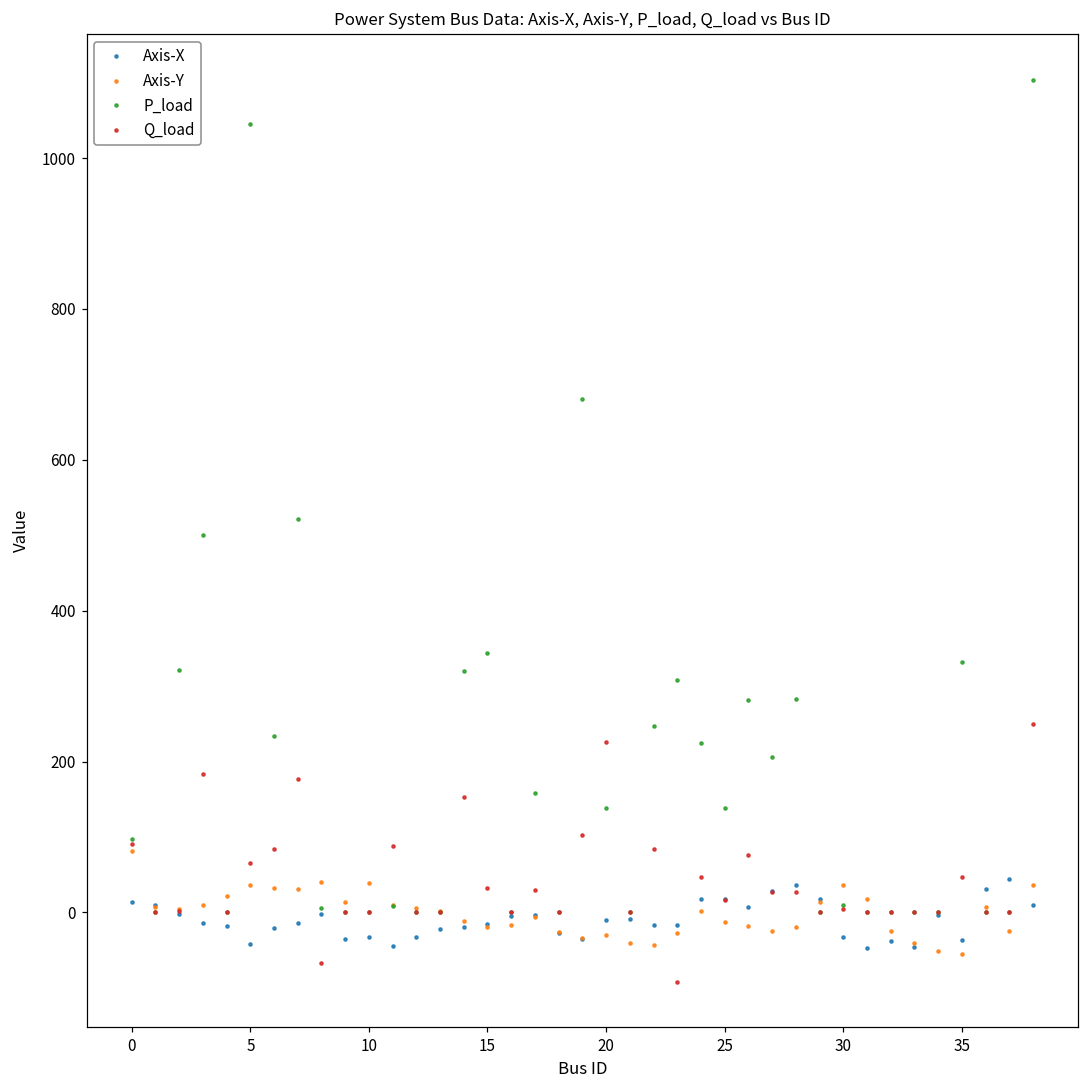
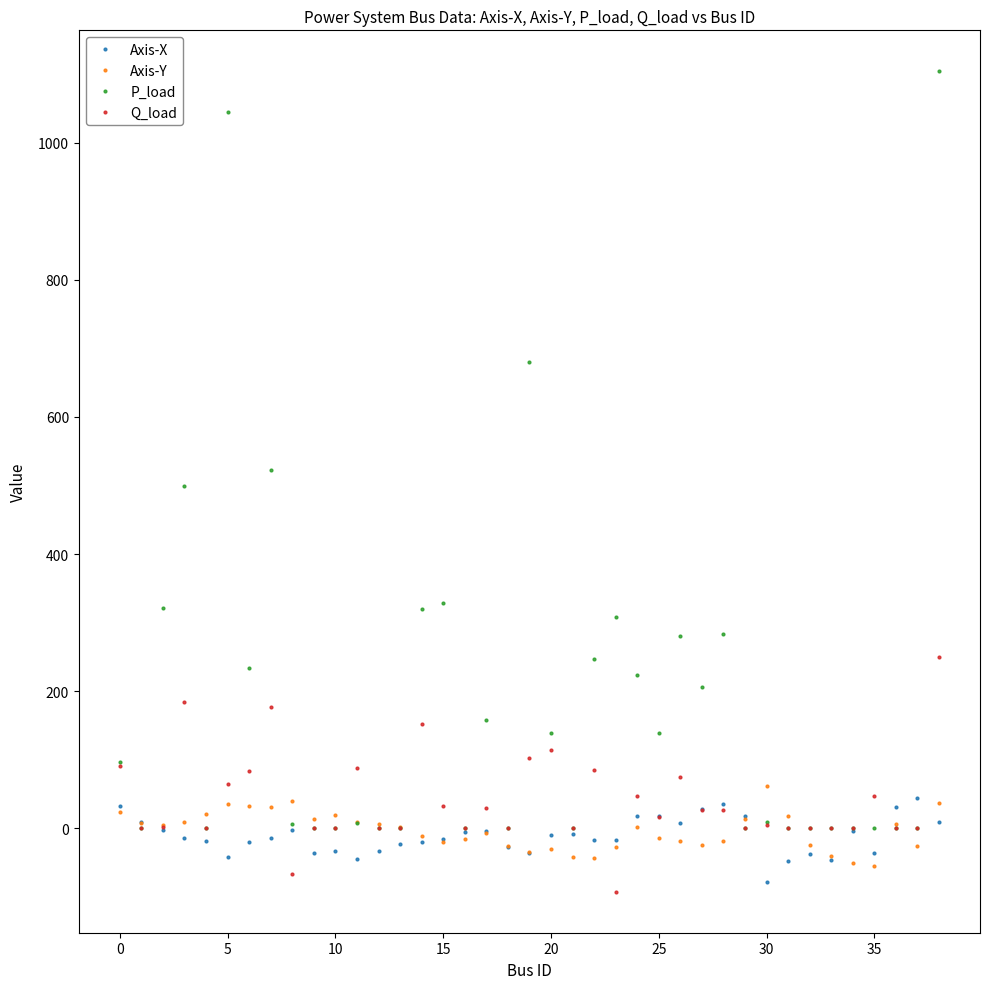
  {
    "Axis-X": {
-     "0": 10,
+     "0": 30,
      "5": -40,
      "10": -30,
      "15": -20,
      "20": -10,
-     "30": -30,
+     "30": -80,
      "35": -40
    },
    "Axis-Y": {
-     "0": 80,
+     "0": 20,
      "5": 40,
-     "10": 40,
+     "10": 20,
      "15": -20,
      "20": -30,
      "25": -10,
-     "30": 40,
+     "30": 60,
      "35": -60
    },
    "P_load": {
      "0": 100,
      "5": 1050,
-     "15": 340,
+     "15": 330,
      "20": 140,
      "25": 140,
      "30": 10,
-     "35": 330
+     "35": 0
    },
    "Q_load": {
      "0": 90,
      "5": 70,
      "15": 30,
-     "20": 230,
+     "20": 120,
      "30": 0,
      "35": 50
    }
  }
